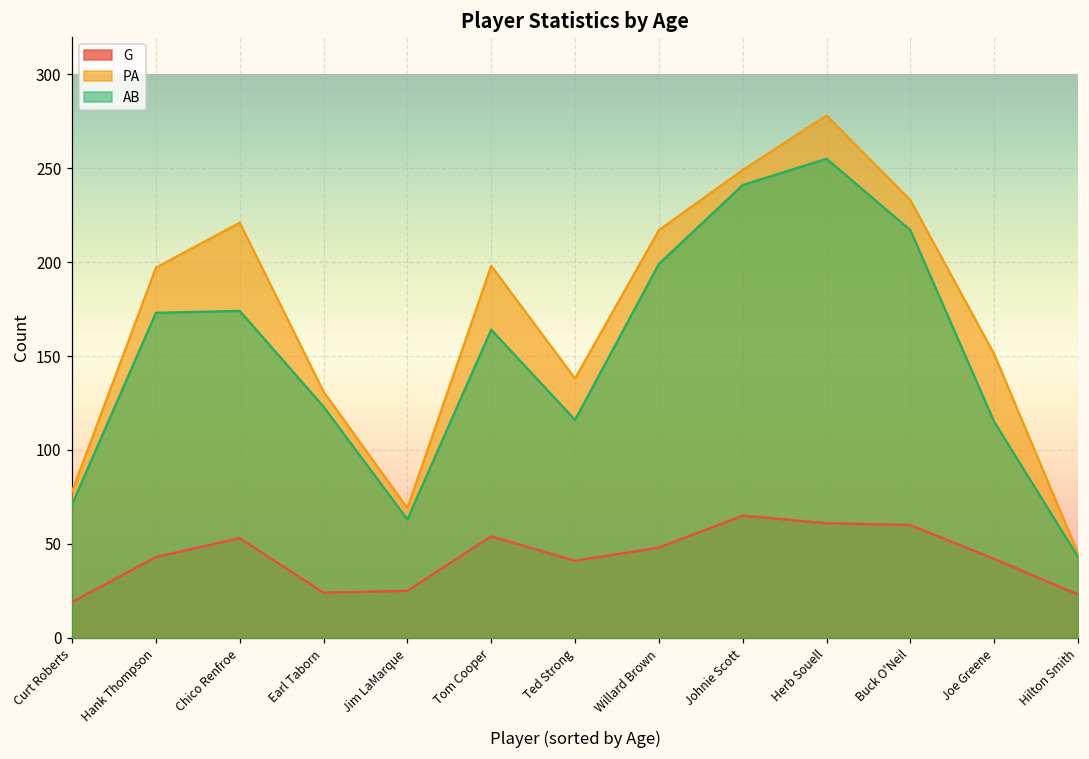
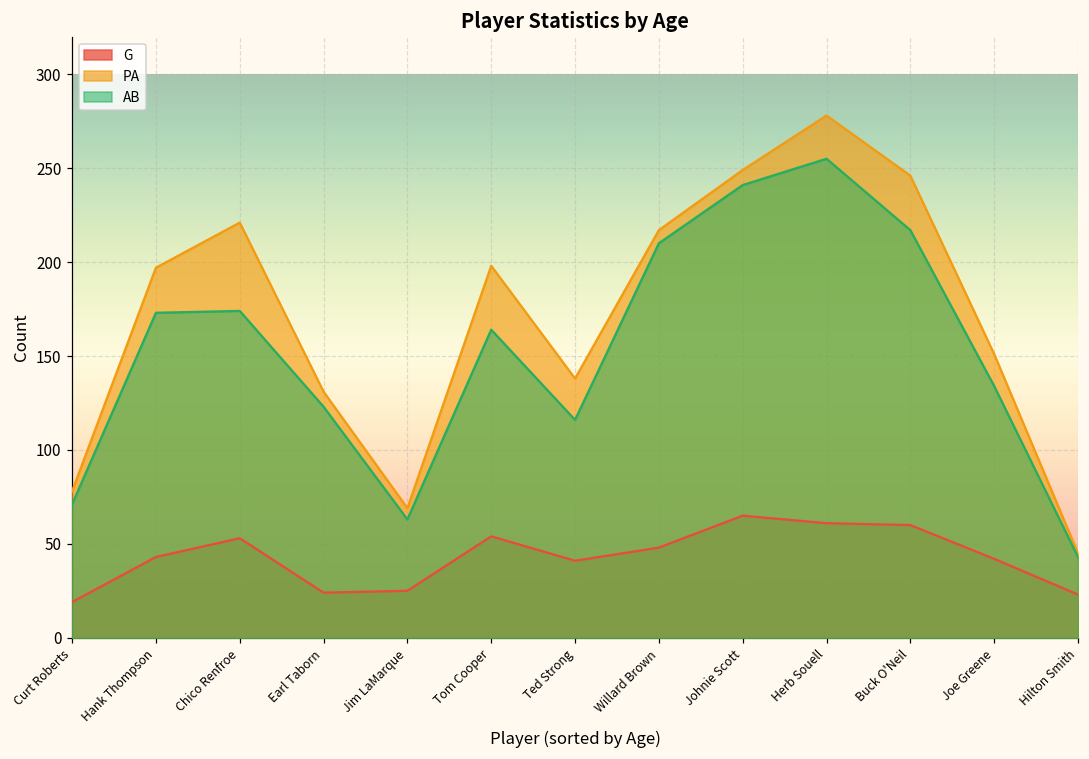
  {
    "G": {
      "Curt Roberts": 19,
      "Hank Thompson": 43,
      "Chico Renfroe": 53,
      "Earl Taborn": 24,
      "Jim LaMarque": 25,
      "Tom Cooper": 54,
      "Ted Strong": 41,
      "Willard Brown": 48,
      "Johnie Scott": 65,
      "Herb Souell": 61,
      "Buck O'Neil": 60,
      "Joe Greene": 42,
      "Hilton Smith": 23
    },
    "PA": {
      "Curt Roberts": 78,
      "Hank Thompson": 197,
      "Chico Renfroe": 221,
      "Earl Taborn": 131,
      "Jim LaMarque": 69,
      "Tom Cooper": 198,
      "Ted Strong": 138,
      "Willard Brown": 217,
      "Johnie Scott": 249,
      "Herb Souell": 278,
-     "Buck O'Neil": 233,
+     "Buck O'Neil": 246,
      "Joe Greene": 151,
      "Hilton Smith": 45
    },
    "AB": {
      "Curt Roberts": 71,
      "Hank Thompson": 173,
      "Chico Renfroe": 174,
      "Earl Taborn": 123,
      "Jim LaMarque": 63,
      "Tom Cooper": 164,
      "Ted Strong": 116,
-     "Willard Brown": 199,
+     "Willard Brown": 210,
      "Johnie Scott": 241,
      "Herb Souell": 255,
      "Buck O'Neil": 217,
-     "Joe Greene": 115,
+     "Joe Greene": 134,
      "Hilton Smith": 43
    }
  }
